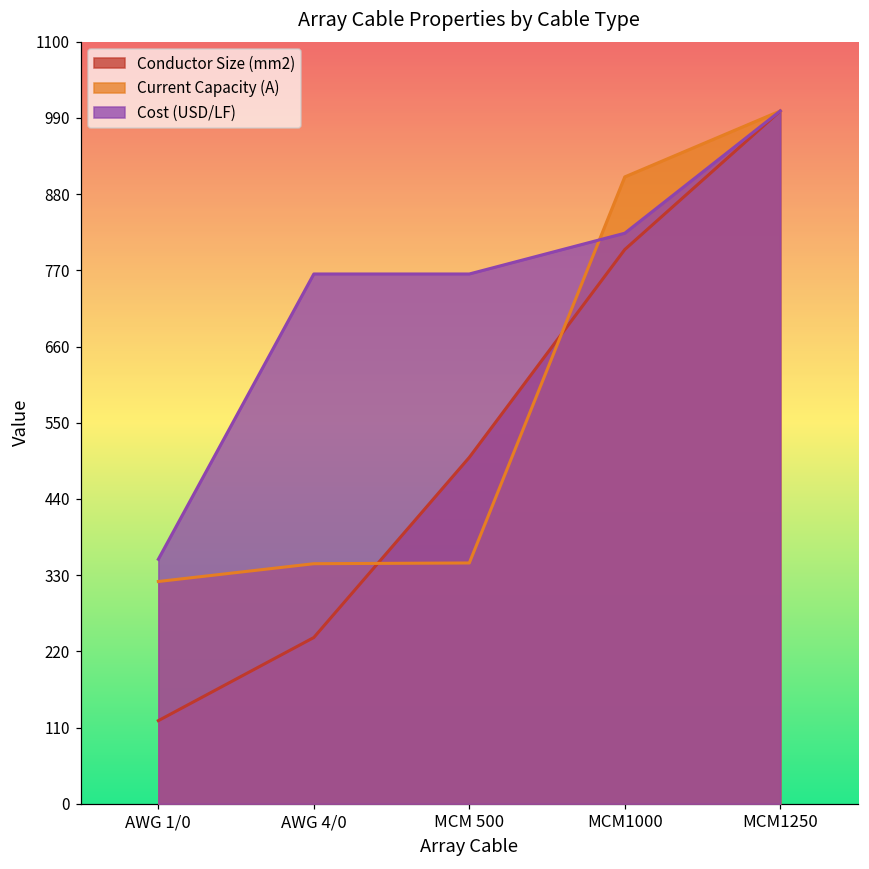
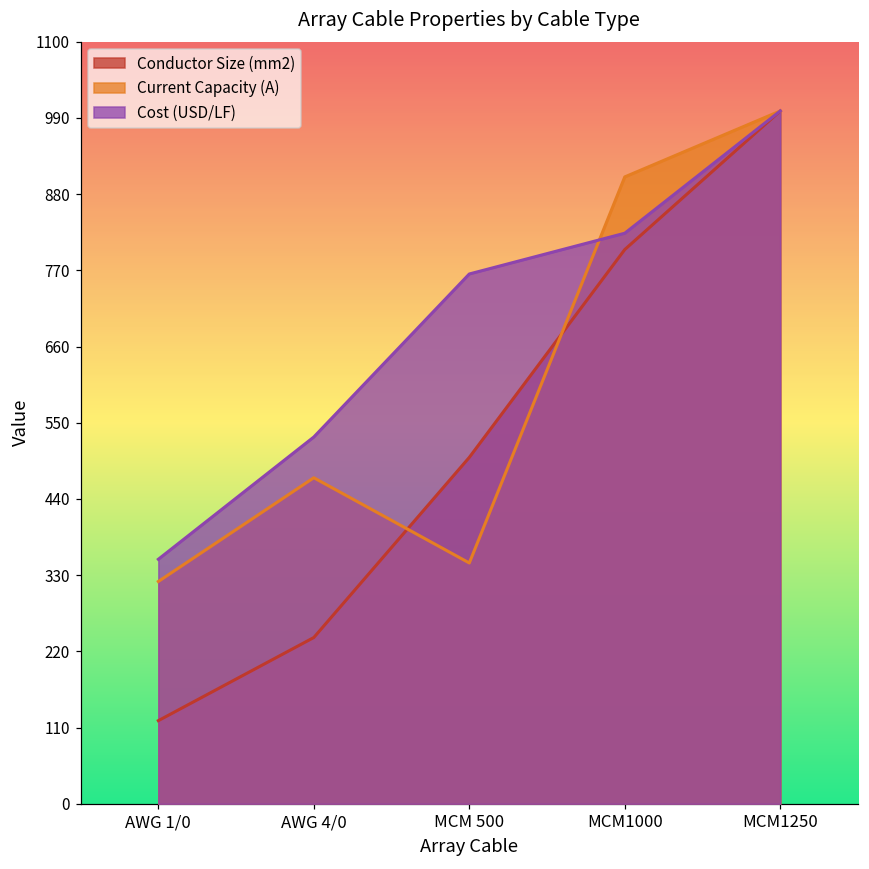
  {
    "Conductor Size (mm2)": {
      "AWG 1/0": 120,
      "AWG 4/0": 240,
      "MCM 500": 500,
      "MCM1000": 800
    },
    "Current Capacity (A)": {
      "AWG 1/0": 320,
-     "AWG 4/0": 350,
+     "AWG 4/0": 470,
      "MCM 500": 350,
      "MCM1000": 900
    },
    "Cost (USD/LF)": {
      "AWG 1/0": 350,
-     "AWG 4/0": 760,
+     "AWG 4/0": 530,
      "MCM 500": 760,
      "MCM1000": 820
    }
  }
